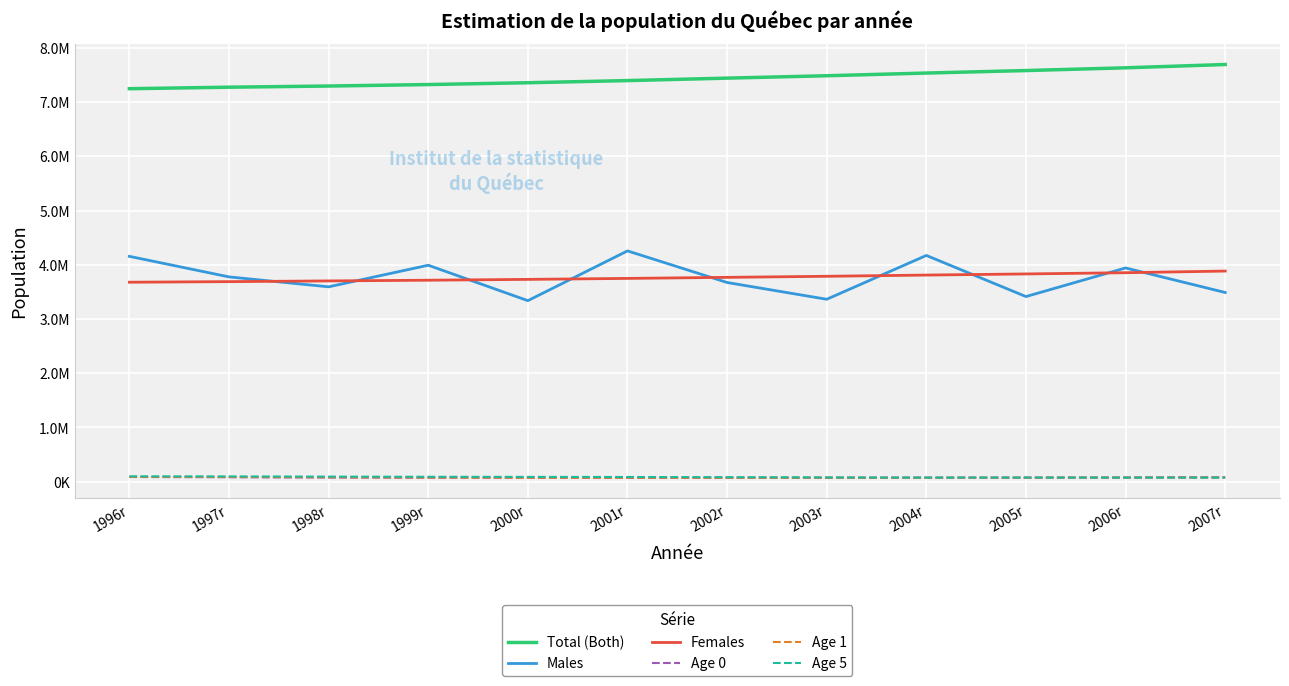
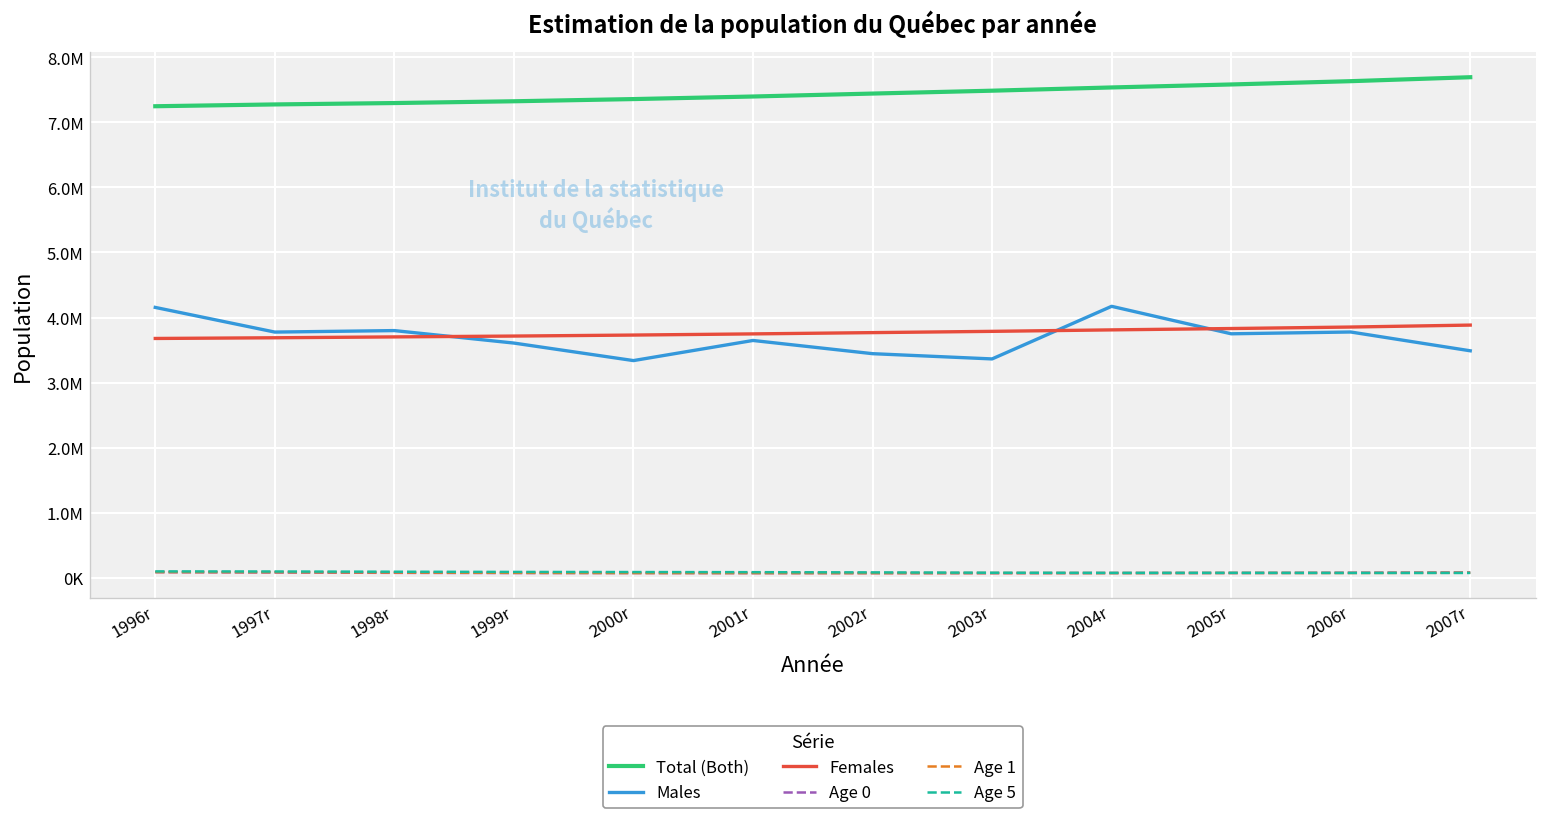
  {
    "Males": {
      "1996r": 4200000,
      "1997r": 3800000,
-     "1998r": 3600000,
-     "1999r": 4000000,
+     "1998r": 3800000,
+     "1999r": 3600000,
      "2000r": 3300000,
-     "2001r": 4300000,
-     "2002r": 3700000,
+     "2001r": 3600000,
+     "2002r": 3400000,
      "2003r": 3400000,
      "2004r": 4200000,
-     "2005r": 3400000,
-     "2006r": 3900000,
+     "2005r": 3800000,
+     "2006r": 3800000,
      "2007r": 3500000
    }
  }
